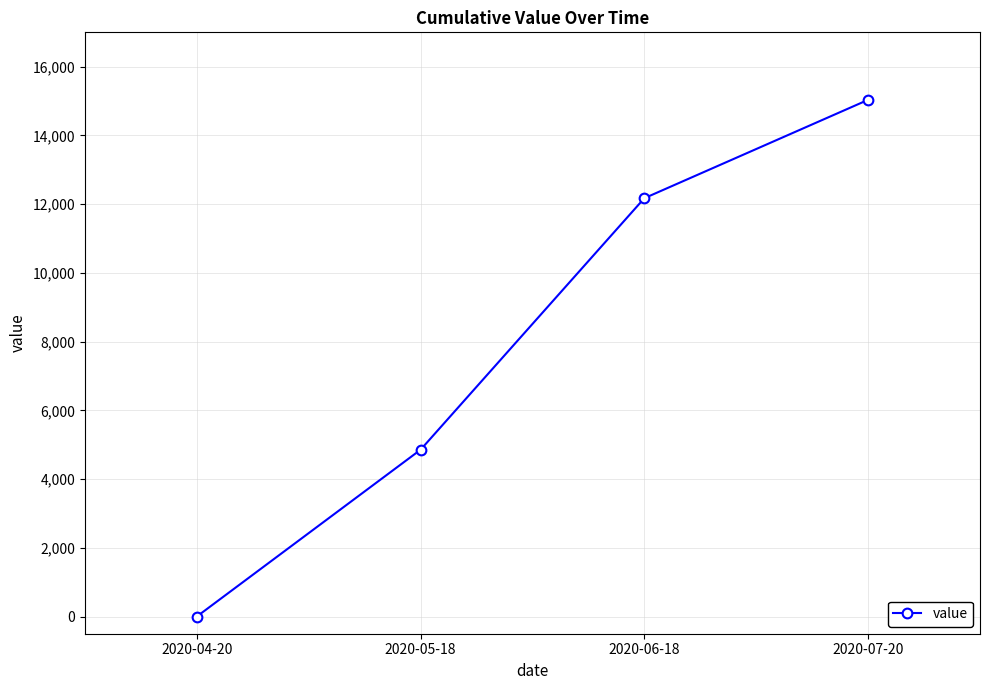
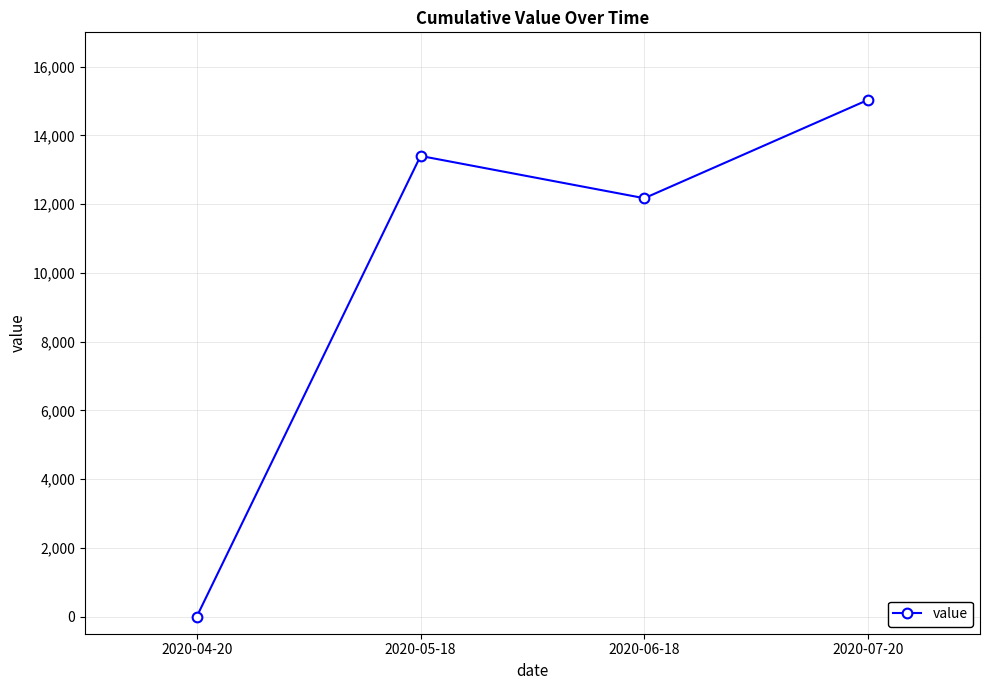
  {
    "2020-04-20": "0",
-   "2020-05-18": "4,900",
+   "2020-05-18": "13,400",
    "2020-06-18": "12,200",
    "2020-07-20": "15,000"
  }
